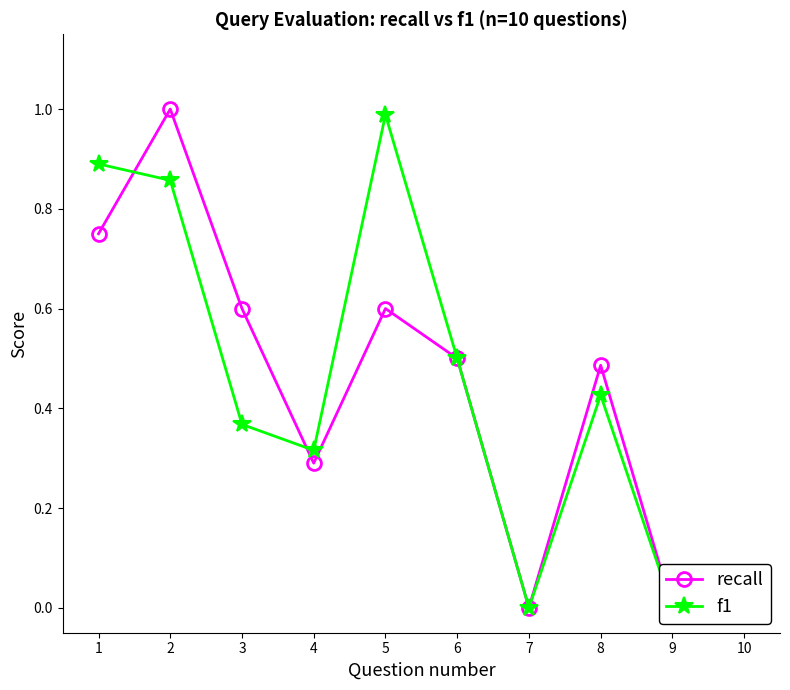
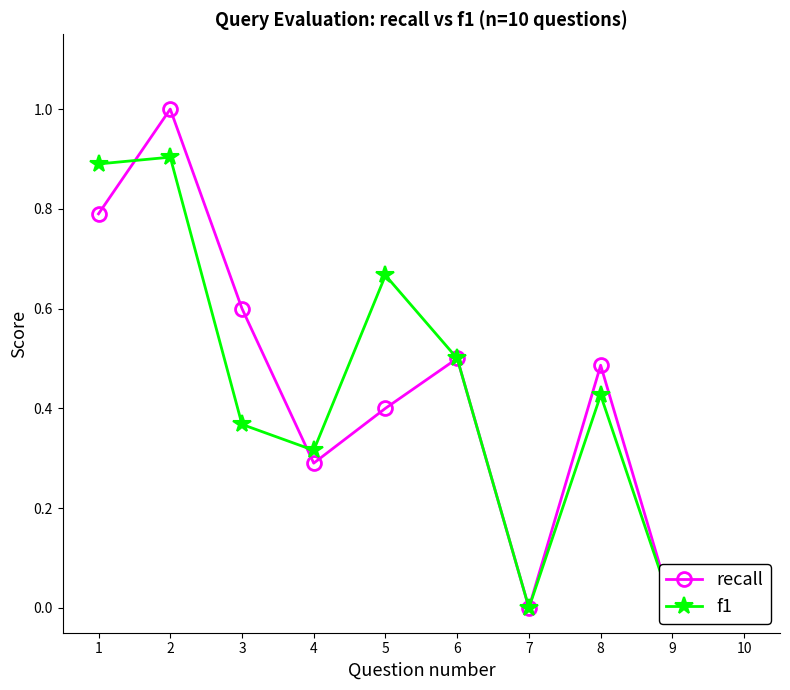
  {
    "recall": {
-     "1": 0.75,
+     "1": 0.79,
      "2": 1.00,
      "3": 0.60,
      "4": 0.29,
-     "5": 0.6,
+     "5": 0.4,
      "8": 0.49
    },
    "f1": {
      "1": 0.89,
-     "2": 0.86,
+     "2": 0.90,
      "3": 0.37,
      "4": 0.32,
-     "5": 0.99,
+     "5": 0.67,
      "8": 0.43
    }
  }
